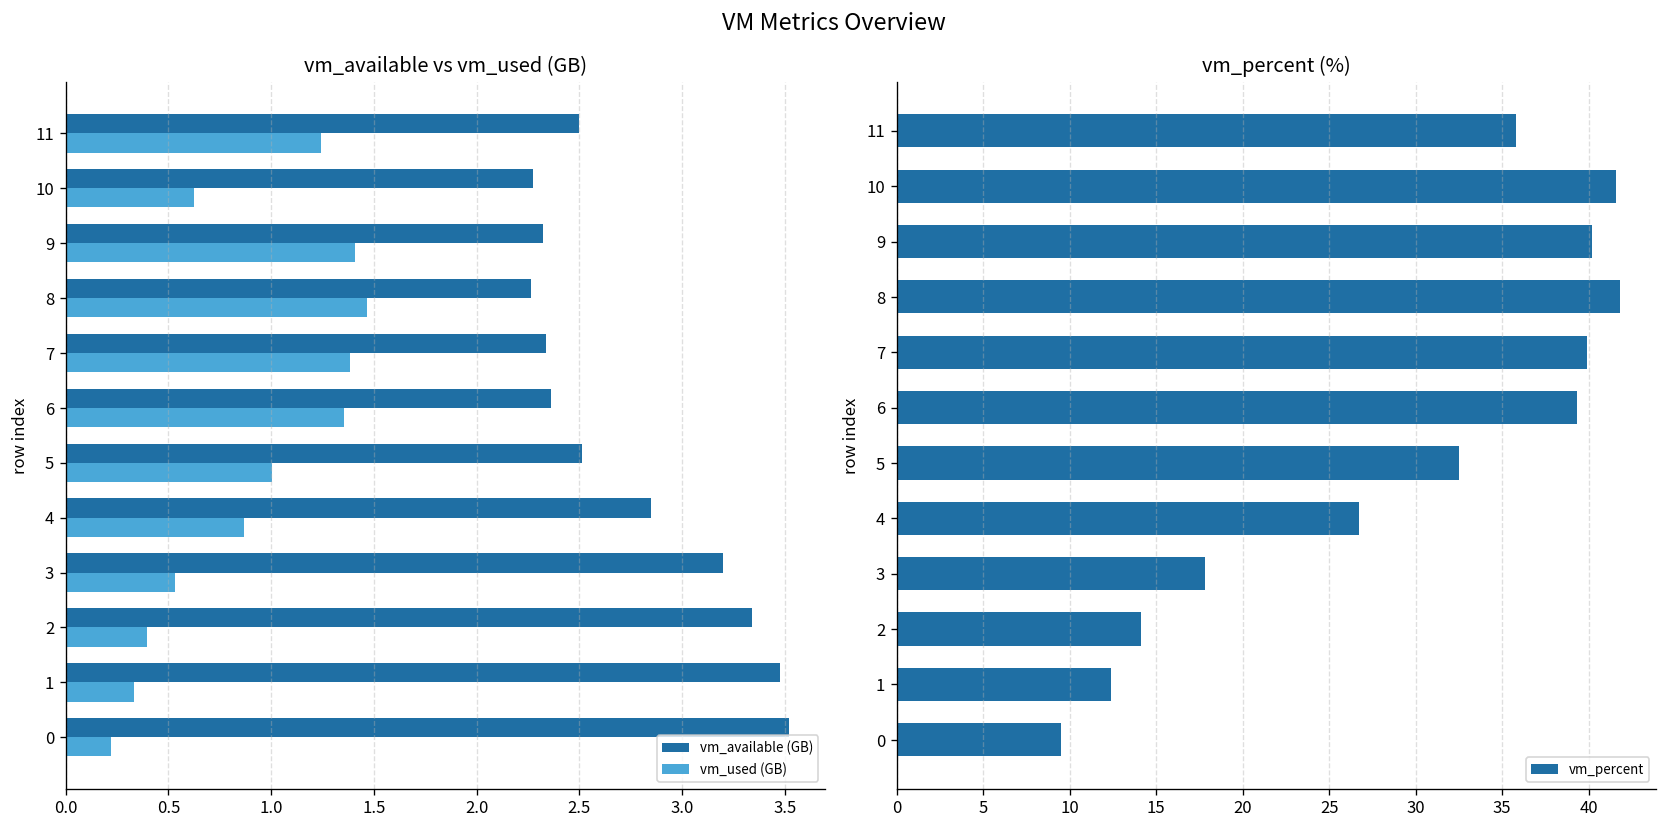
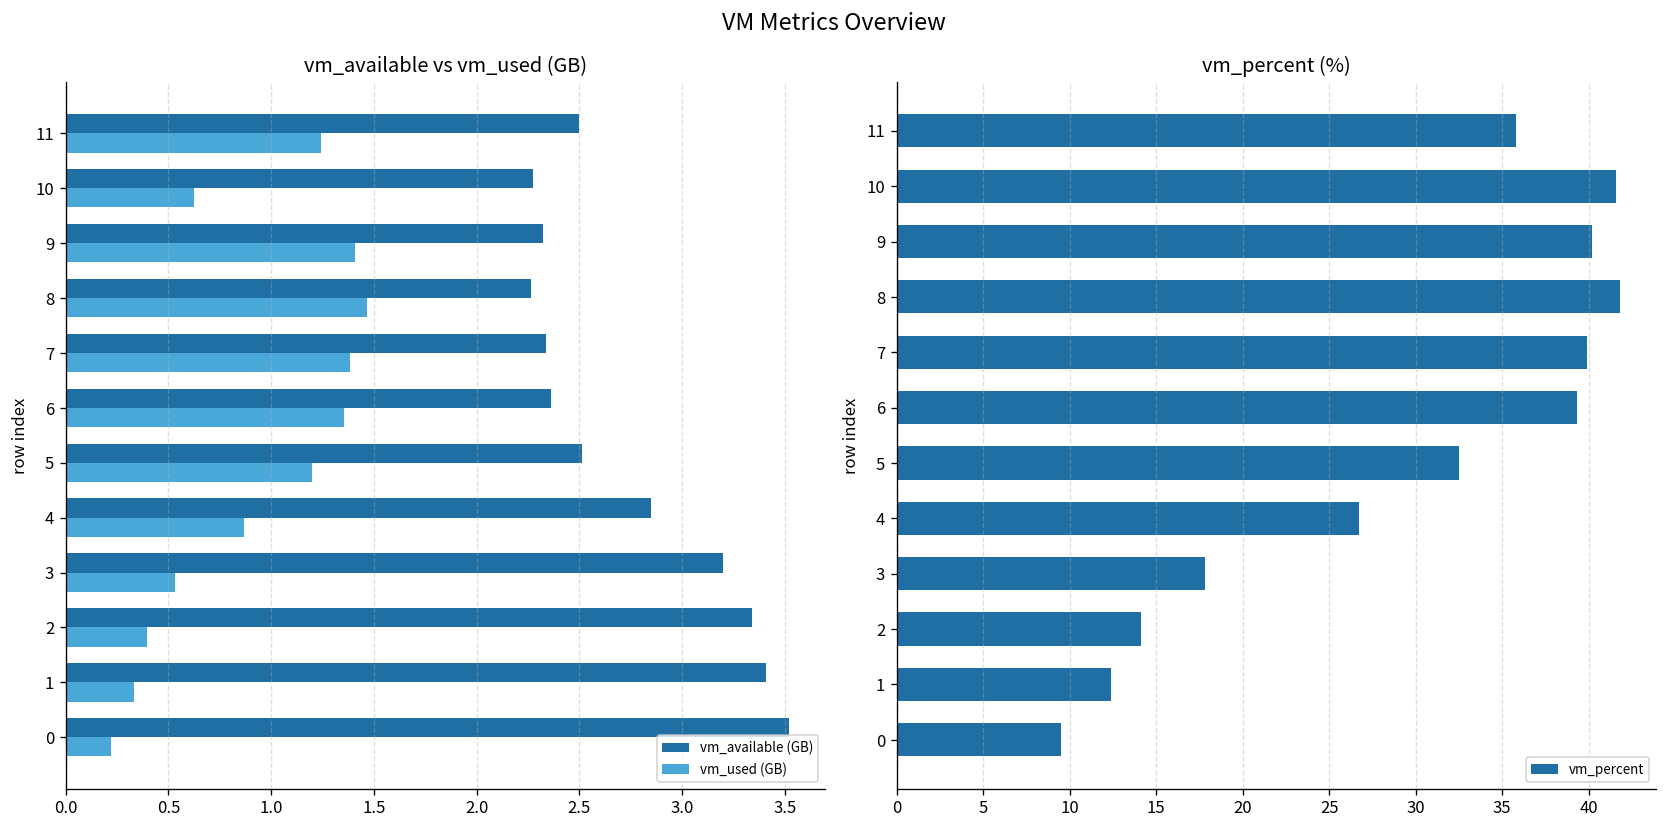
  {
    "vm_available vs vm_used (GB)": {
      "vm_available (GB)": {
        "11": 2.50,
        "10": 2.27,
        "9": 2.33,
        "8": 2.26,
        "7": 2.34,
        "6": 2.36,
        "5": 2.52,
        "4": 2.85,
        "3": 3.20,
        "2": 3.34,
-       "1": 3.48,
+       "1": 3.41,
        "0": 3.52
      },
      "vm_used (GB)": {
        "11": 1.24,
        "10": 0.62,
        "9": 1.41,
        "8": 1.47,
        "7": 1.39,
        "6": 1.36,
-       "5": 1.00,
+       "5": 1.20,
        "4": 0.87,
        "3": 0.53,
        "2": 0.40,
        "1": 0.33,
        "0": 0.22
      }
    },
    "vm_percent (%)": {
      "11": 35.8,
      "10": 41.6,
      "9": 40.2,
      "8": 41.8,
      "7": 39.9,
      "6": 39.3,
      "5": 32.5,
      "4": 26.7,
      "3": 17.8,
      "2": 14.1,
      "1": 12.4,
      "0": 9.5
    }
  }
